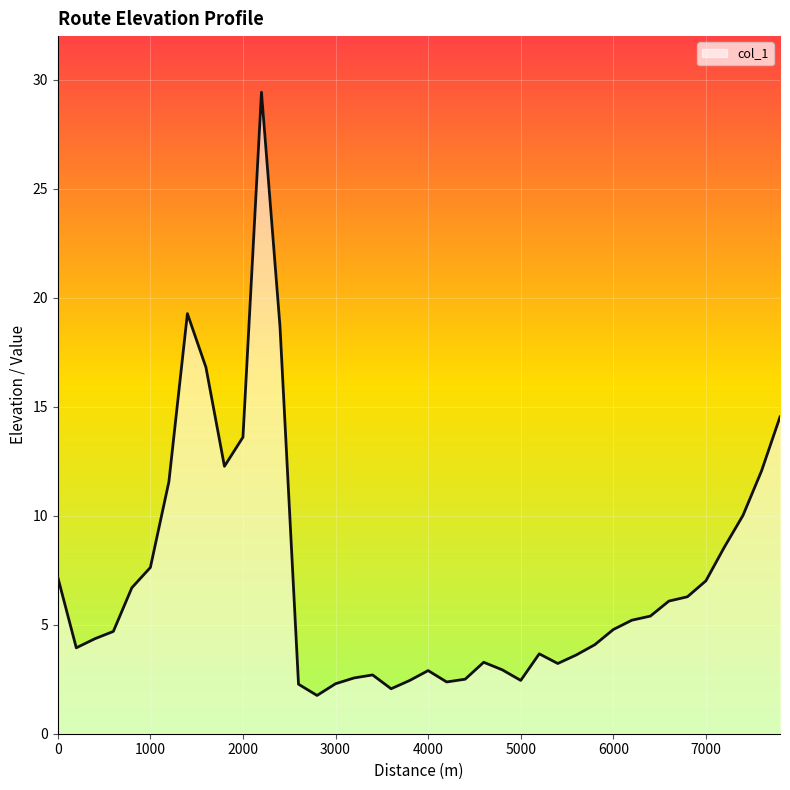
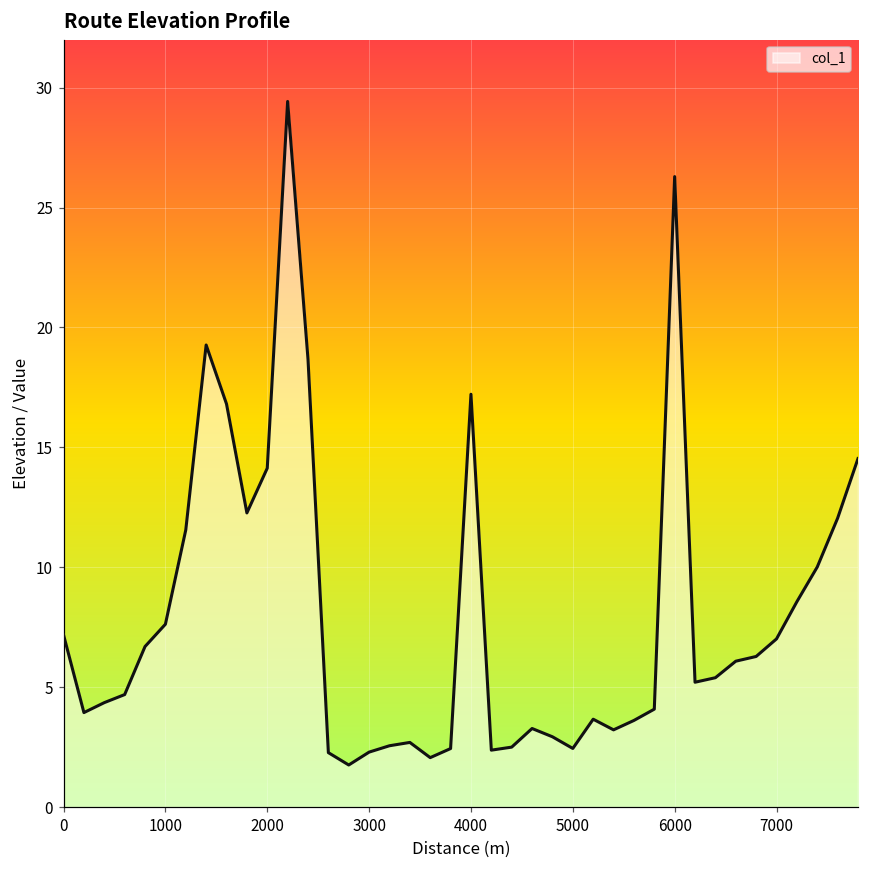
  {
    "0": 7.2,
    "1000": 7.6,
-   "2000": 13.6,
+   "2000": 14.1,
    "3000": 2.3,
-   "4000": 2.9,
+   "4000": 17.2,
    "5000": 2.4,
-   "6000": 4.8,
+   "6000": 26.3,
    "7000": 7.0
  }
